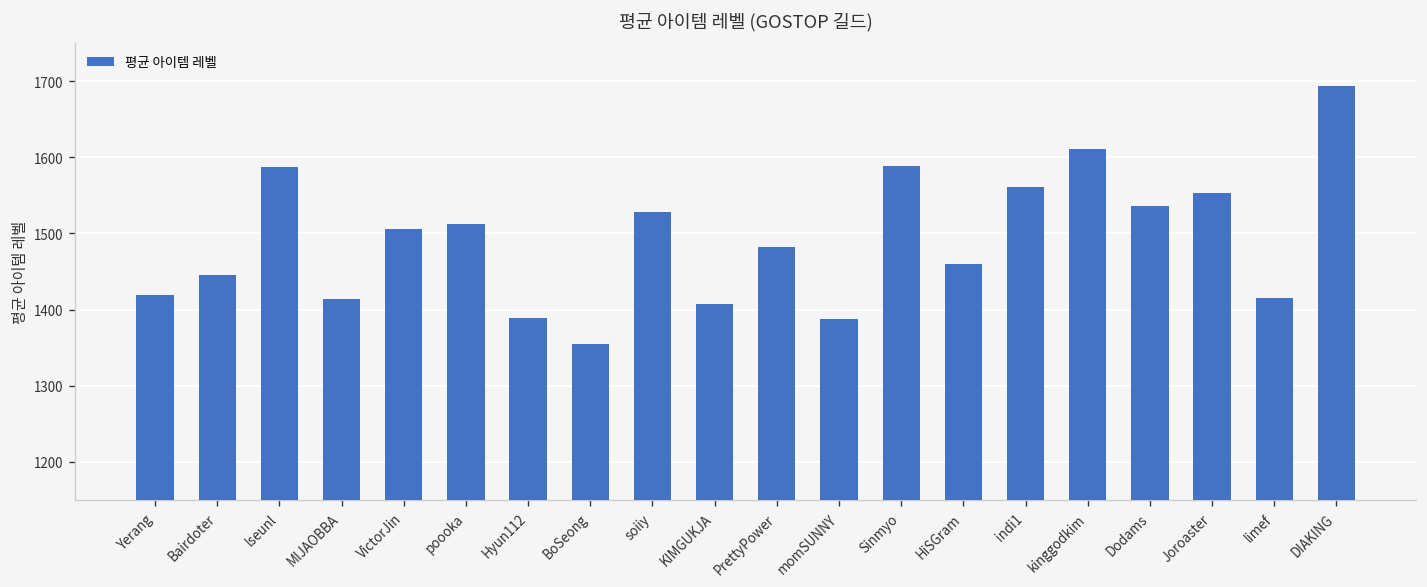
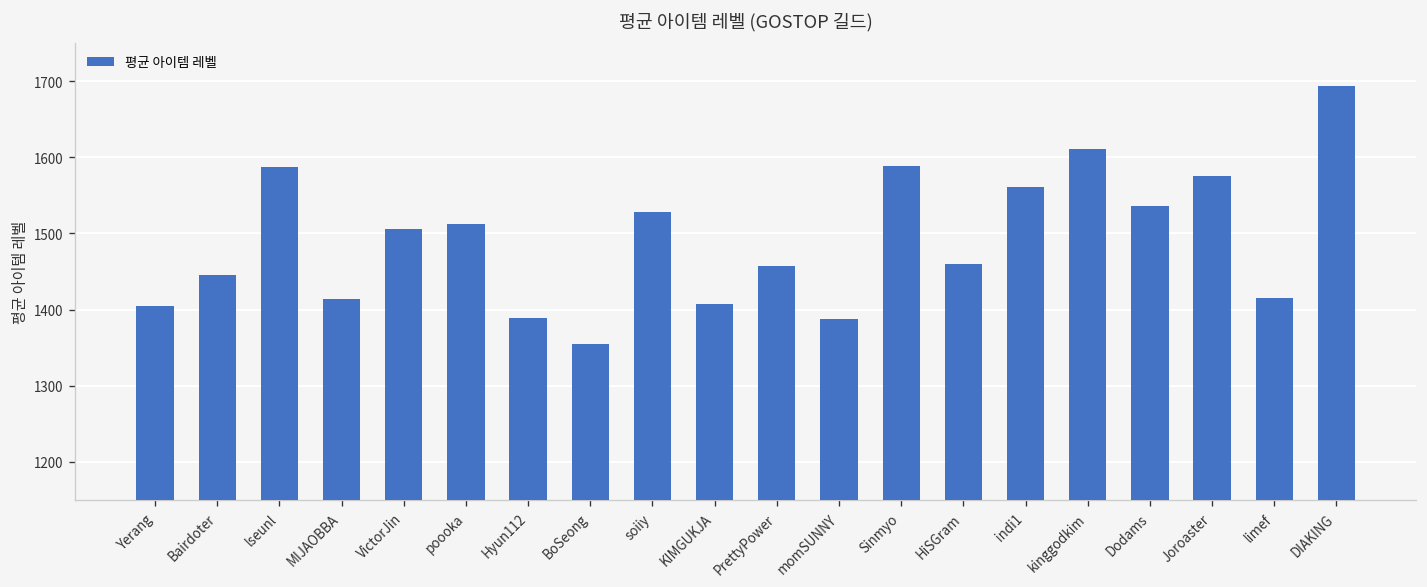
  {
-   "Yerang": 1420,
+   "Yerang": 1400,
    "Bairdoter": 1450,
    "lseunl": 1590,
    "MIJAOBBA": 1410,
    "VictorJin": 1510,
    "poooka": 1510,
    "Hyun112": 1390,
    "BoSeong": 1350,
    "soiiy": 1530,
    "KIMGUKJA": 1410,
-   "PrettyPower": 1480,
+   "PrettyPower": 1460,
    "momSUNNY": 1390,
    "Sinmyo": 1590,
    "HiSGram": 1460,
    "indi1": 1560,
    "kinggodkim": 1610,
    "Dodams": 1540,
-   "Joroaster": 1550,
+   "Joroaster": 1580,
    "limef": 1420,
    "DIAKING": 1690
  }
